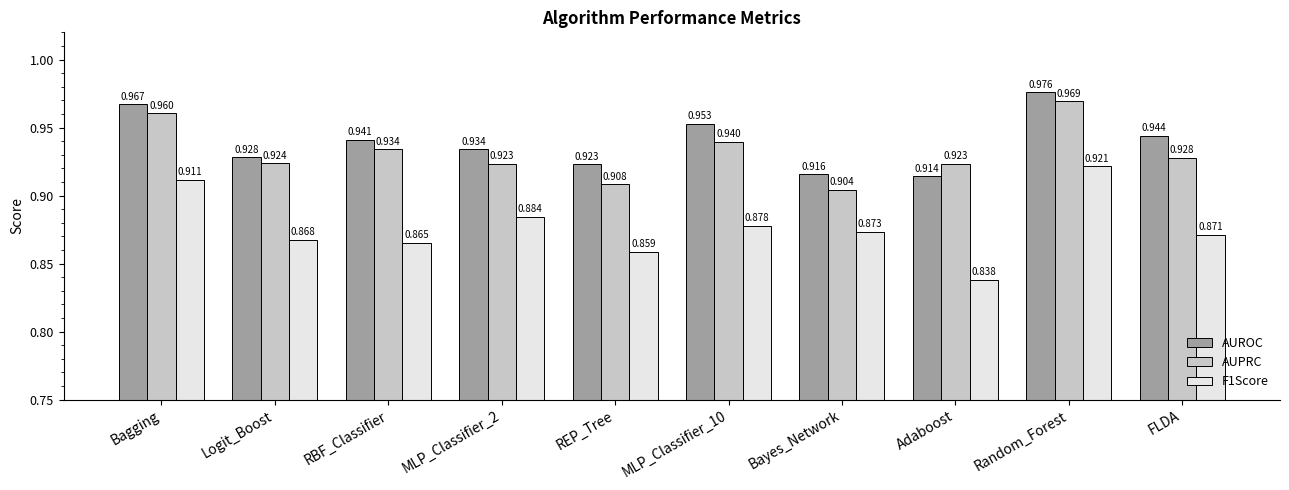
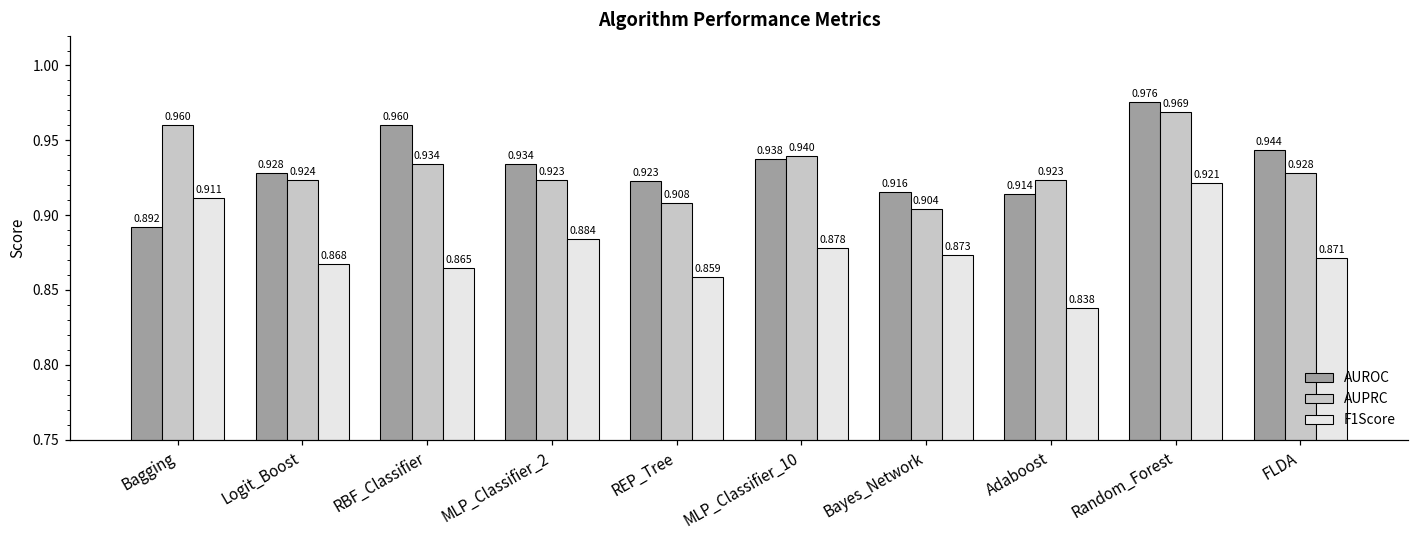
  {
    "AUROC": {
-     "Bagging": 0.967,
+     "Bagging": 0.892,
      "Logit_Boost": 0.928,
-     "RBF_Classifier": 0.941,
+     "RBF_Classifier": 0.960,
      "MLP_Classifier_2": 0.934,
      "REP_Tree": 0.923,
-     "MLP_Classifier_10": 0.953,
+     "MLP_Classifier_10": 0.938,
      "Bayes_Network": 0.916,
      "Adaboost": 0.914,
      "Random_Forest": 0.976,
      "FLDA": 0.944
    }
  }
